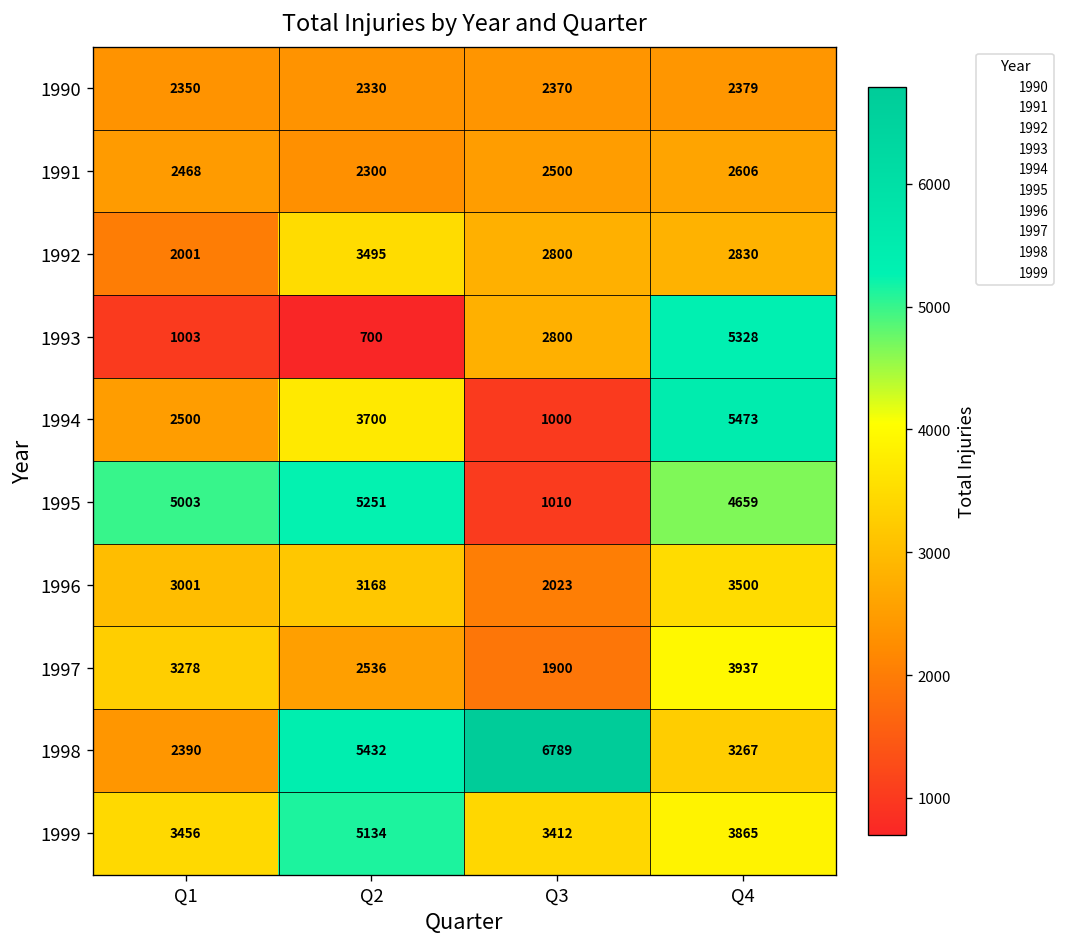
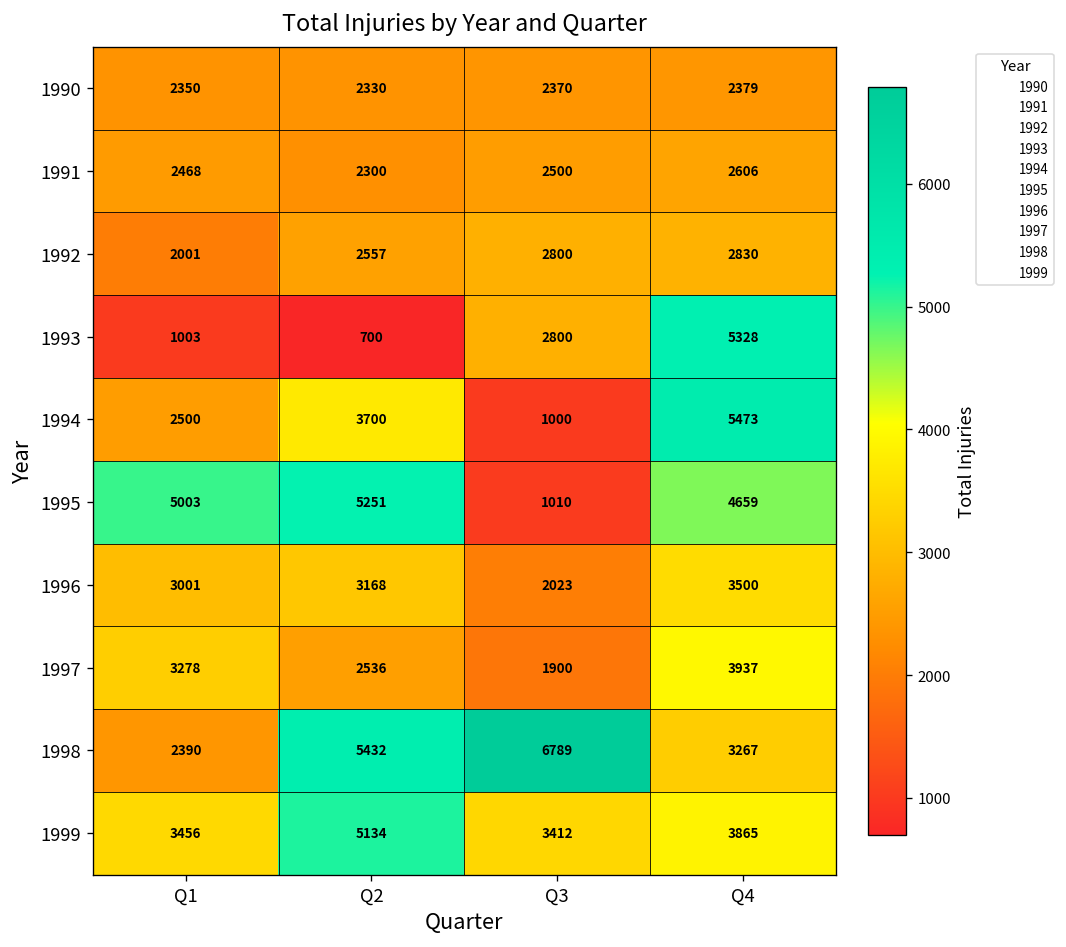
  {
    "1990": {
      "Q1": 2350,
      "Q2": 2330,
      "Q3": 2370,
      "Q4": 2379
    },
    "1991": {
      "Q1": 2468,
      "Q2": 2300,
      "Q3": 2500,
      "Q4": 2606
    },
    "1992": {
      "Q1": 2001,
-     "Q2": 3495,
+     "Q2": 2557,
      "Q3": 2800,
      "Q4": 2830
    },
    "1993": {
      "Q1": 1003,
      "Q2": 700,
      "Q3": 2800,
      "Q4": 5328
    },
    "1994": {
      "Q1": 2500,
      "Q2": 3700,
      "Q3": 1000,
      "Q4": 5473
    },
    "1995": {
      "Q1": 5003,
      "Q2": 5251,
      "Q3": 1010,
      "Q4": 4659
    },
    "1996": {
      "Q1": 3001,
      "Q2": 3168,
      "Q3": 2023,
      "Q4": 3500
    },
    "1997": {
      "Q1": 3278,
      "Q2": 2536,
      "Q3": 1900,
      "Q4": 3937
    },
    "1998": {
      "Q1": 2390,
      "Q2": 5432,
      "Q3": 6789,
      "Q4": 3267
    },
    "1999": {
      "Q1": 3456,
      "Q2": 5134,
      "Q3": 3412,
      "Q4": 3865
    }
  }
